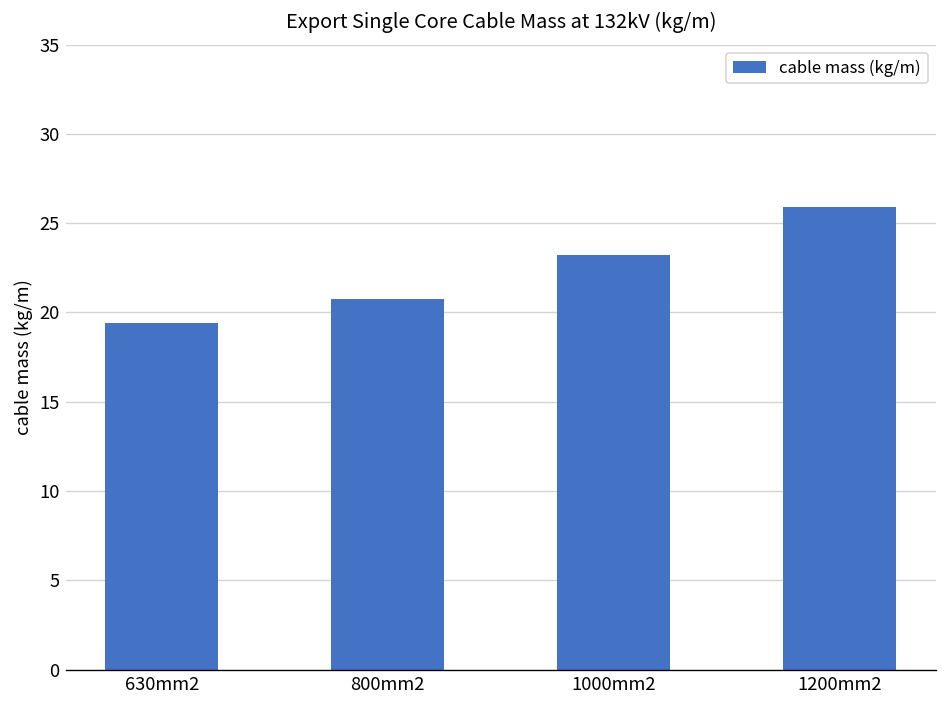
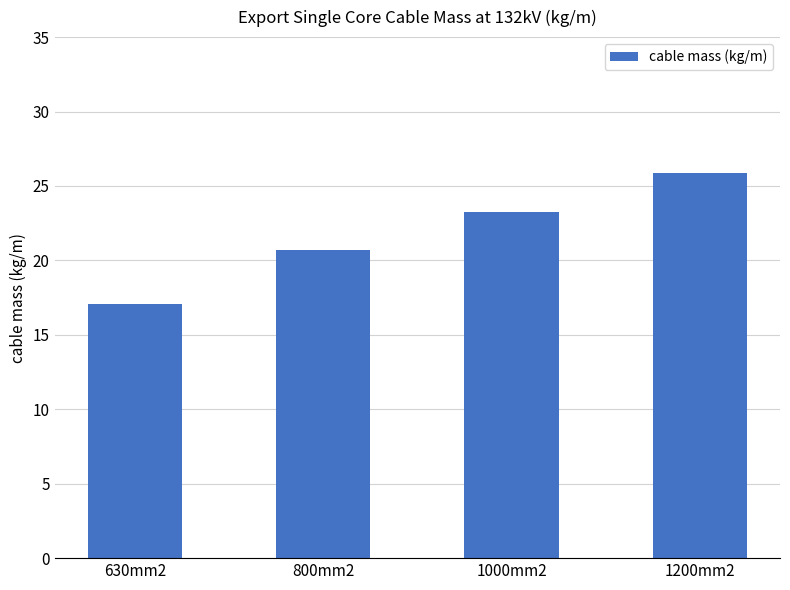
  {
-   "630mm2": 19.4,
+   "630mm2": 17.1,
    "800mm2": 20.7,
    "1000mm2": 23.2,
    "1200mm2": 25.9
  }
